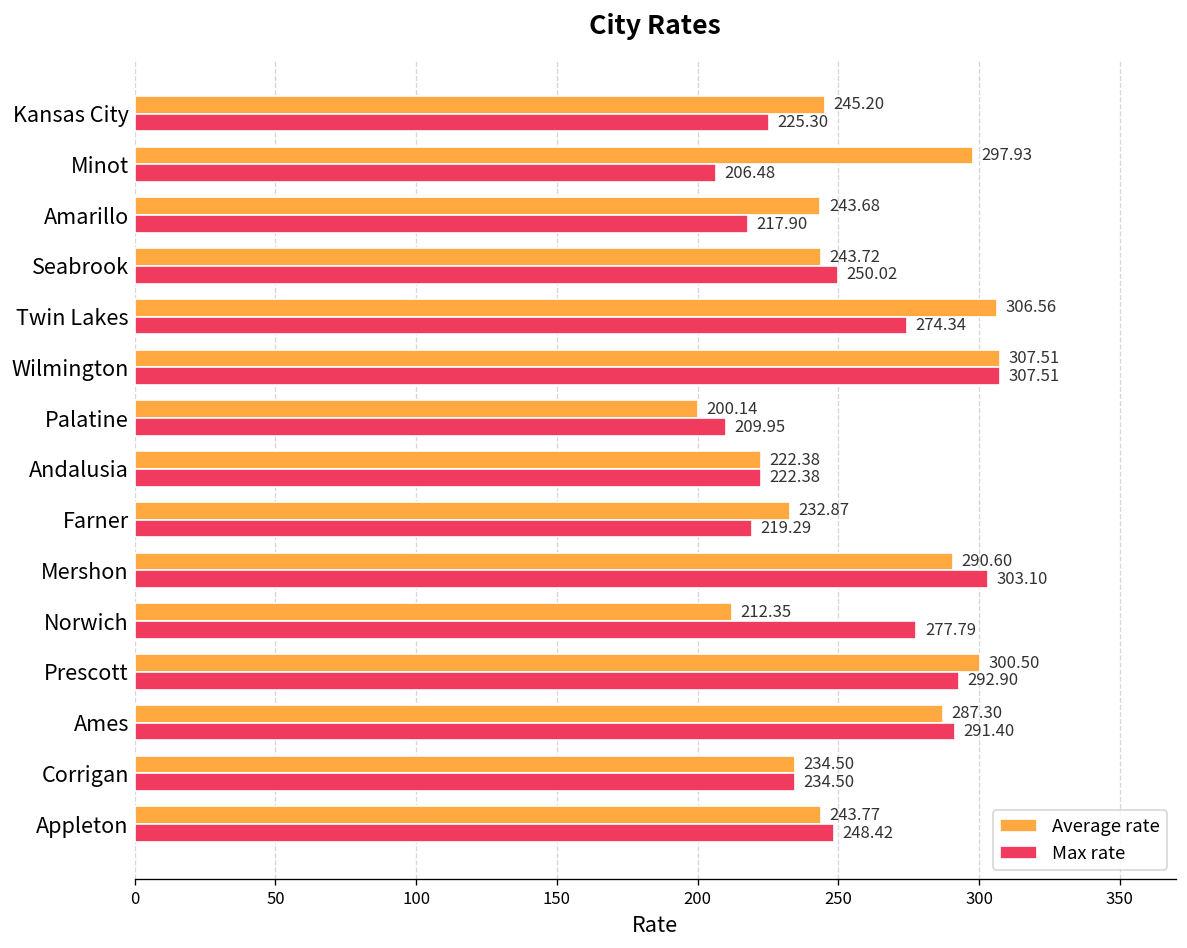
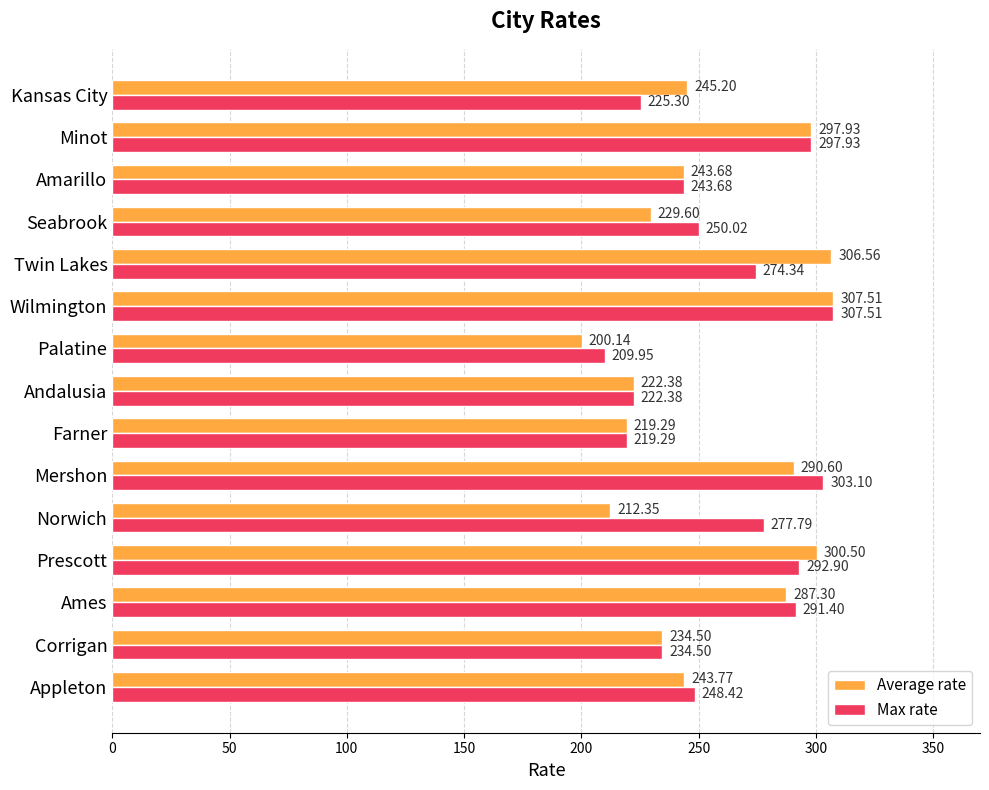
  {
    "Average rate": {
      "Kansas City": 245.20,
      "Minot": 297.93,
      "Amarillo": 243.68,
-     "Seabrook": 243.72,
+     "Seabrook": 229.60,
      "Twin Lakes": 306.56,
      "Wilmington": 307.51,
      "Palatine": 200.14,
      "Andalusia": 222.38,
-     "Farner": 232.87,
+     "Farner": 219.29,
      "Mershon": 290.60,
      "Norwich": 212.35,
      "Prescott": 300.50,
      "Ames": 287.30,
      "Corrigan": 234.50,
      "Appleton": 243.77
    },
    "Max rate": {
      "Kansas City": 225.30,
-     "Minot": 206.48,
-     "Amarillo": 217.90,
+     "Minot": 297.93,
+     "Amarillo": 243.68,
      "Seabrook": 250.02,
      "Twin Lakes": 274.34,
      "Wilmington": 307.51,
      "Palatine": 209.95,
      "Andalusia": 222.38,
      "Farner": 219.29,
      "Mershon": 303.10,
      "Norwich": 277.79,
      "Prescott": 292.90,
      "Ames": 291.40,
      "Corrigan": 234.50,
      "Appleton": 248.42
    }
  }
